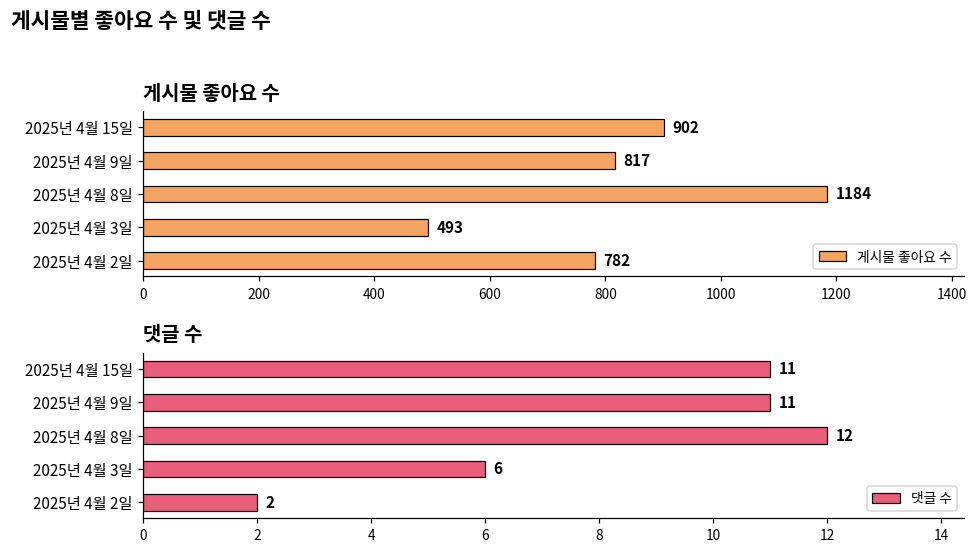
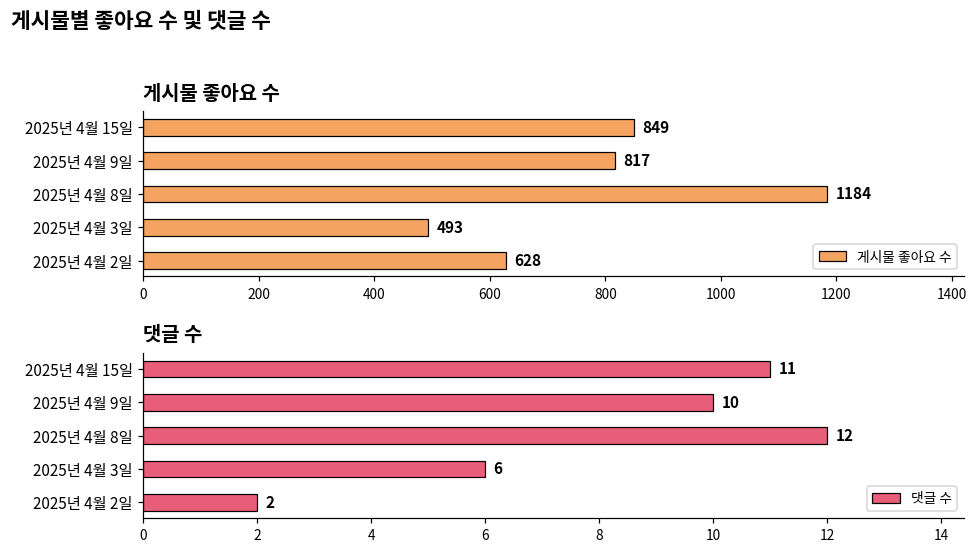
  {
    "게시물 좋아요 수": {
-     "2025년 4월 15일": 902,
+     "2025년 4월 15일": 849,
      "2025년 4월 9일": 817,
      "2025년 4월 8일": 1184,
      "2025년 4월 3일": 493,
-     "2025년 4월 2일": 782
+     "2025년 4월 2일": 628
    },
    "댓글 수": {
      "2025년 4월 15일": 11,
-     "2025년 4월 9일": 11,
+     "2025년 4월 9일": 10,
      "2025년 4월 8일": 12,
      "2025년 4월 3일": 6,
      "2025년 4월 2일": 2
    }
  }
